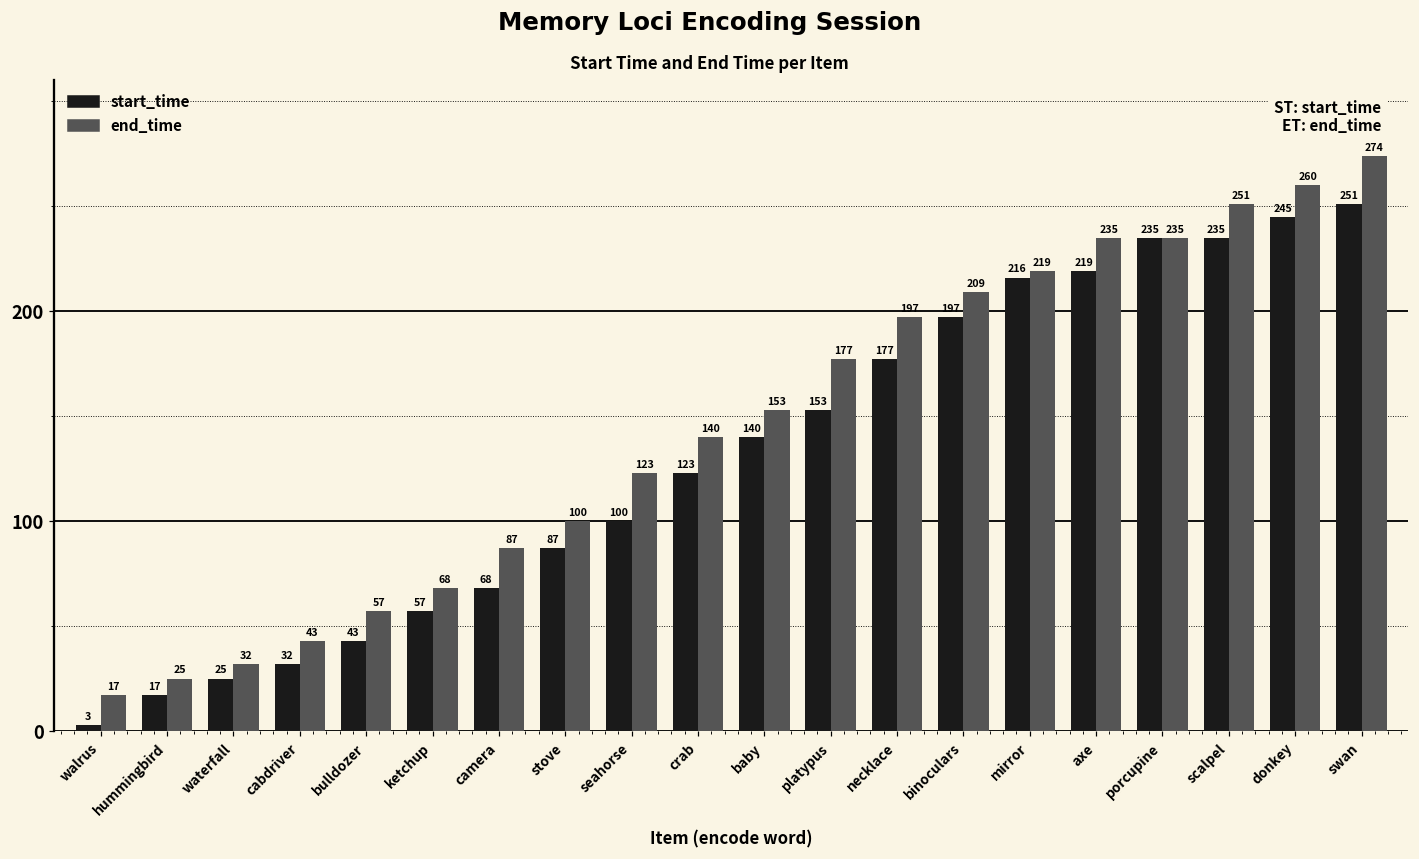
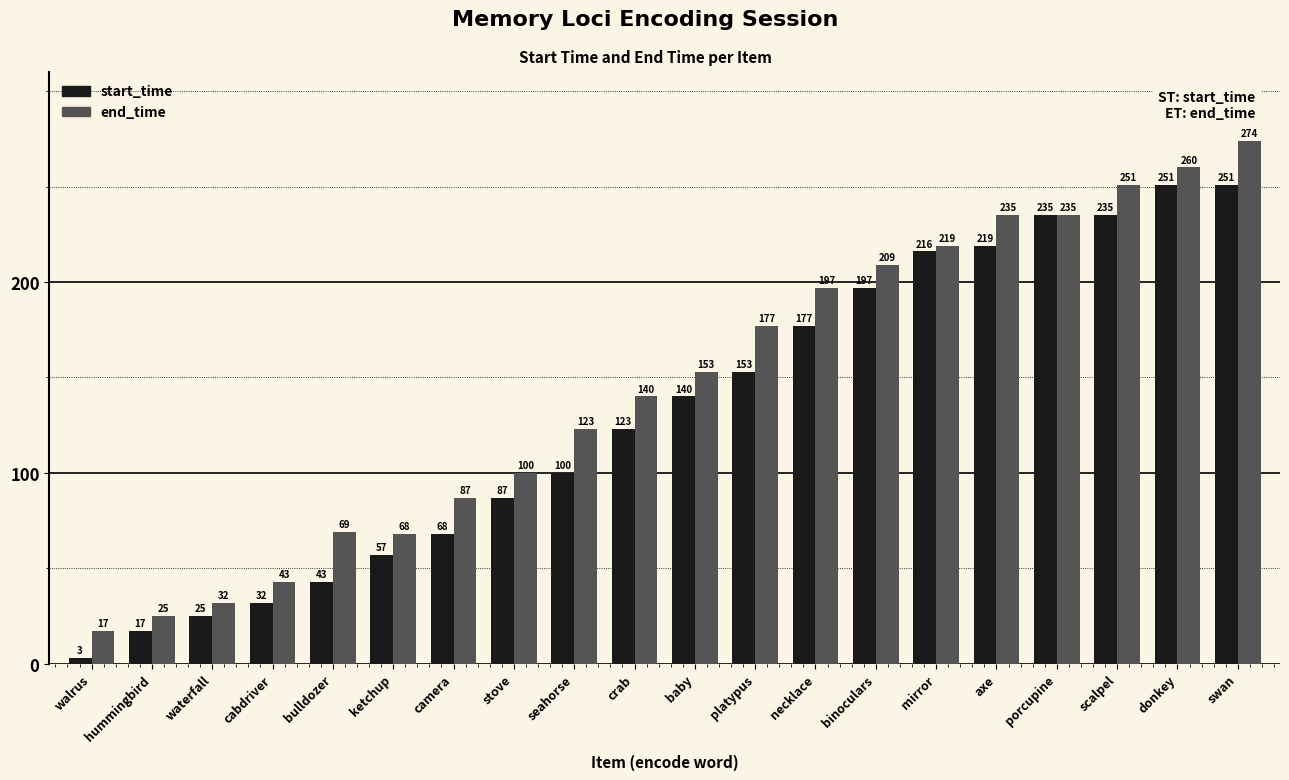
  {
    "start_time": {
      "walrus": 3,
      "hummingbird": 17,
      "waterfall": 25,
      "cabdriver": 32,
      "bulldozer": 43,
      "ketchup": 57,
      "camera": 68,
      "stove": 87,
      "seahorse": 100,
      "crab": 123,
      "baby": 140,
      "platypus": 153,
      "necklace": 177,
      "binoculars": 197,
      "mirror": 216,
      "axe": 219,
      "porcupine": 235,
      "scalpel": 235,
-     "donkey": 245,
+     "donkey": 251,
      "swan": 251
    },
    "end_time": {
      "walrus": 17,
      "hummingbird": 25,
      "waterfall": 32,
      "cabdriver": 43,
-     "bulldozer": 57,
+     "bulldozer": 69,
      "ketchup": 68,
      "camera": 87,
      "stove": 100,
      "seahorse": 123,
      "crab": 140,
      "baby": 153,
      "platypus": 177,
      "necklace": 197,
      "binoculars": 209,
      "mirror": 219,
      "axe": 235,
      "porcupine": 235,
      "scalpel": 251,
      "donkey": 260,
      "swan": 274
    }
  }
